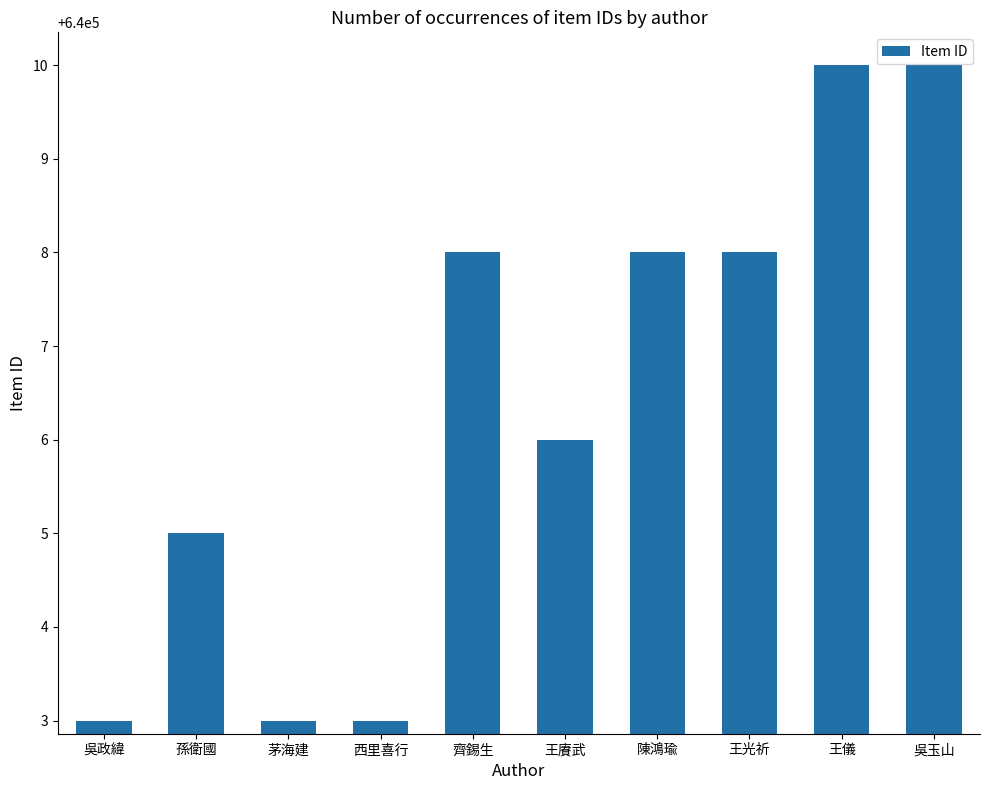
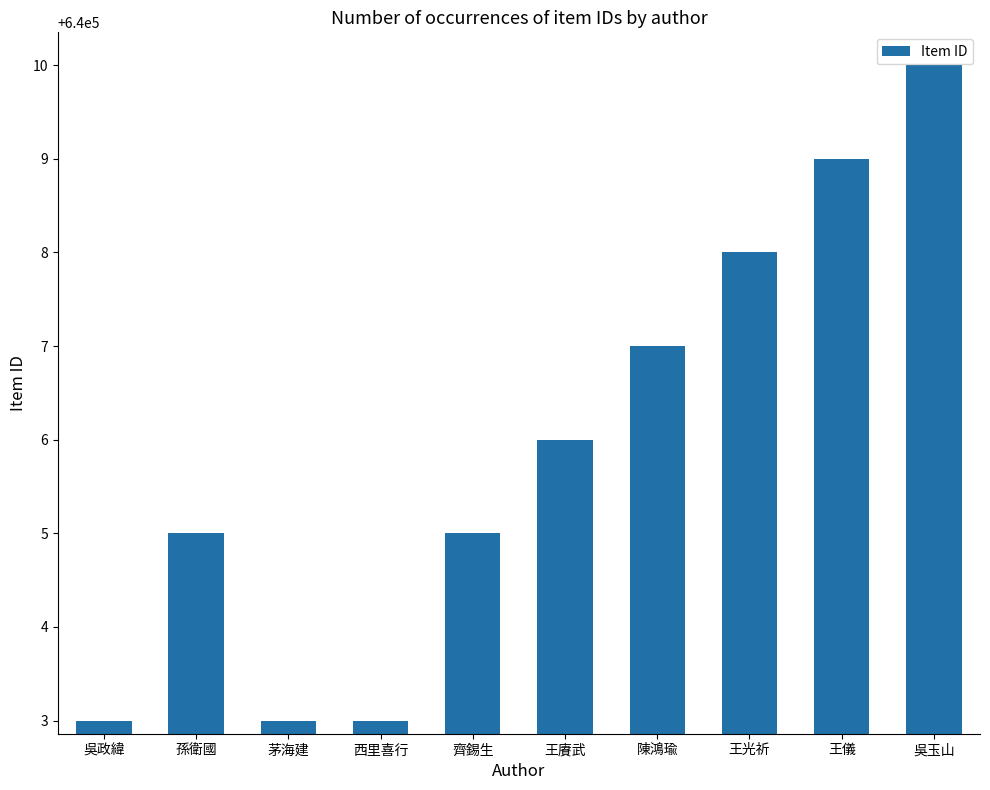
  {
    "吳政緯": 640003,
    "孫衛國": 640005,
    "茅海建": 640003,
    "西里喜行": 640003,
-   "齊錫生": 640008,
+   "齊錫生": 640005,
    "王賡武": 640006,
-   "陳鴻瑜": 640008,
+   "陳鴻瑜": 640007,
    "王光祈": 640008,
-   "王儀": 640010,
+   "王儀": 640009,
    "吳玉山": 640010
  }
